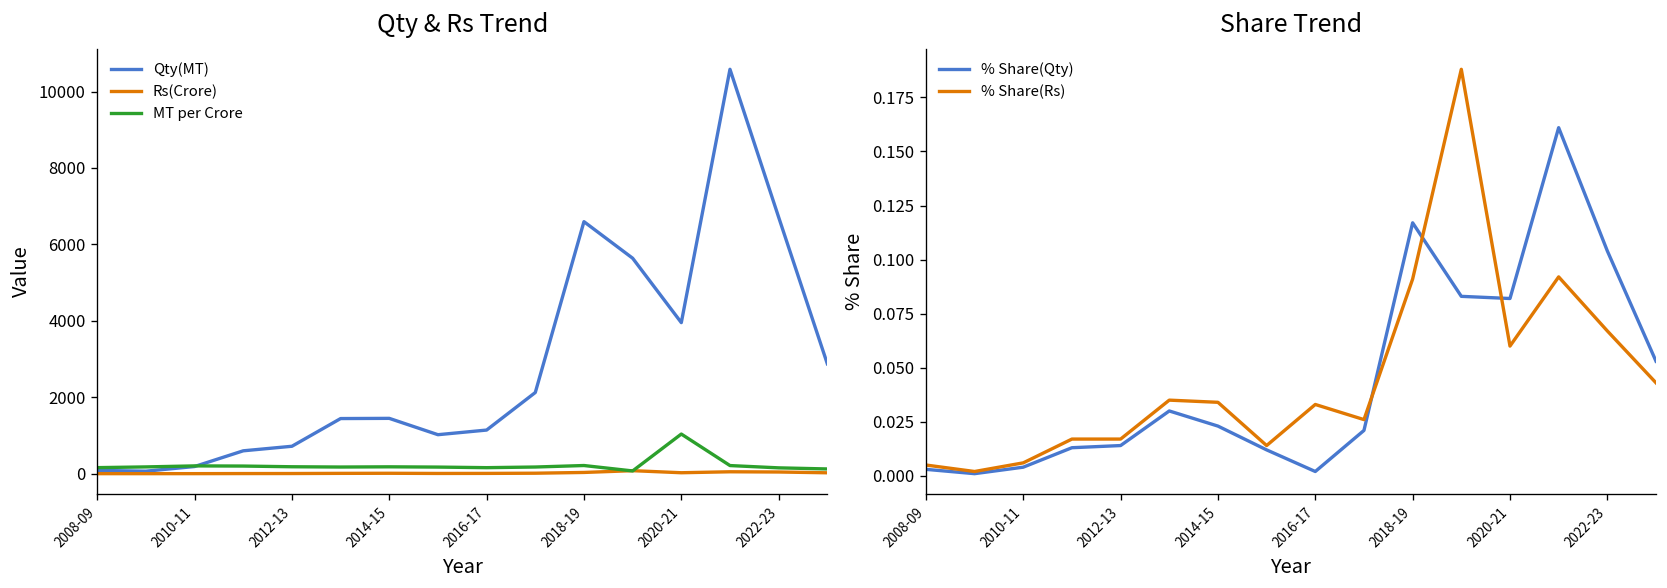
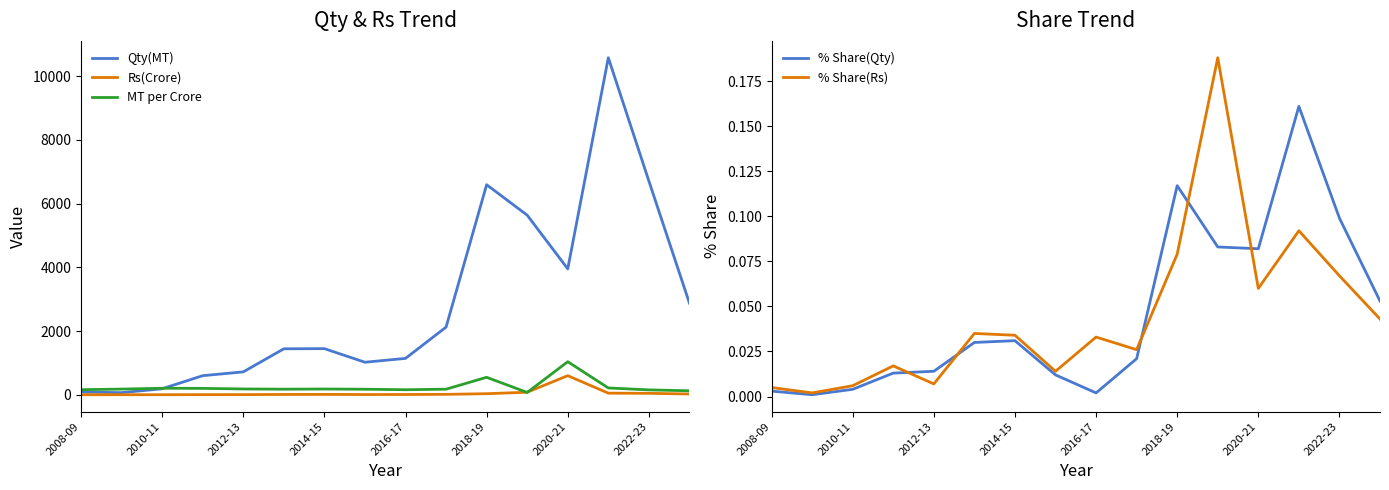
  {
    "Qty & Rs Trend": {
      "Qty(MT)": {
        "2012-13": 700,
        "2014-15": 1400,
        "2016-17": 1100,
        "2018-19": 6600,
        "2020-21": 4000,
        "2022-23": 6700
      },
      "Rs(Crore)": {
        "2008-09": 0,
        "2010-11": 0,
        "2012-13": 0,
        "2014-15": 0,
        "2016-17": 0,
        "2018-19": 0,
-       "2020-21": 0,
+       "2020-21": 600,
        "2022-23": 0
      },
      "MT per Crore": {
        "2012-13": 200,
        "2014-15": 200,
        "2016-17": 200,
-       "2018-19": 200,
+       "2018-19": 500,
        "2020-21": 1000,
        "2022-23": 200
      }
    },
    "Share Trend": {
      "% Share(Qty)": {
        "2008-09": 0.003,
        "2010-11": 0.004,
        "2012-13": 0.014,
-       "2014-15": 0.023,
+       "2014-15": 0.031,
        "2016-17": 0.002,
        "2018-19": 0.117,
        "2020-21": 0.082,
-       "2022-23": 0.104
+       "2022-23": 0.099
      },
      "% Share(Rs)": {
        "2008-09": 0.005,
        "2010-11": 0.006,
-       "2012-13": 0.017,
+       "2012-13": 0.007,
        "2014-15": 0.034,
        "2016-17": 0.033,
-       "2018-19": 0.091,
+       "2018-19": 0.079,
        "2020-21": 0.060,
        "2022-23": 0.067
      }
    }
  }
